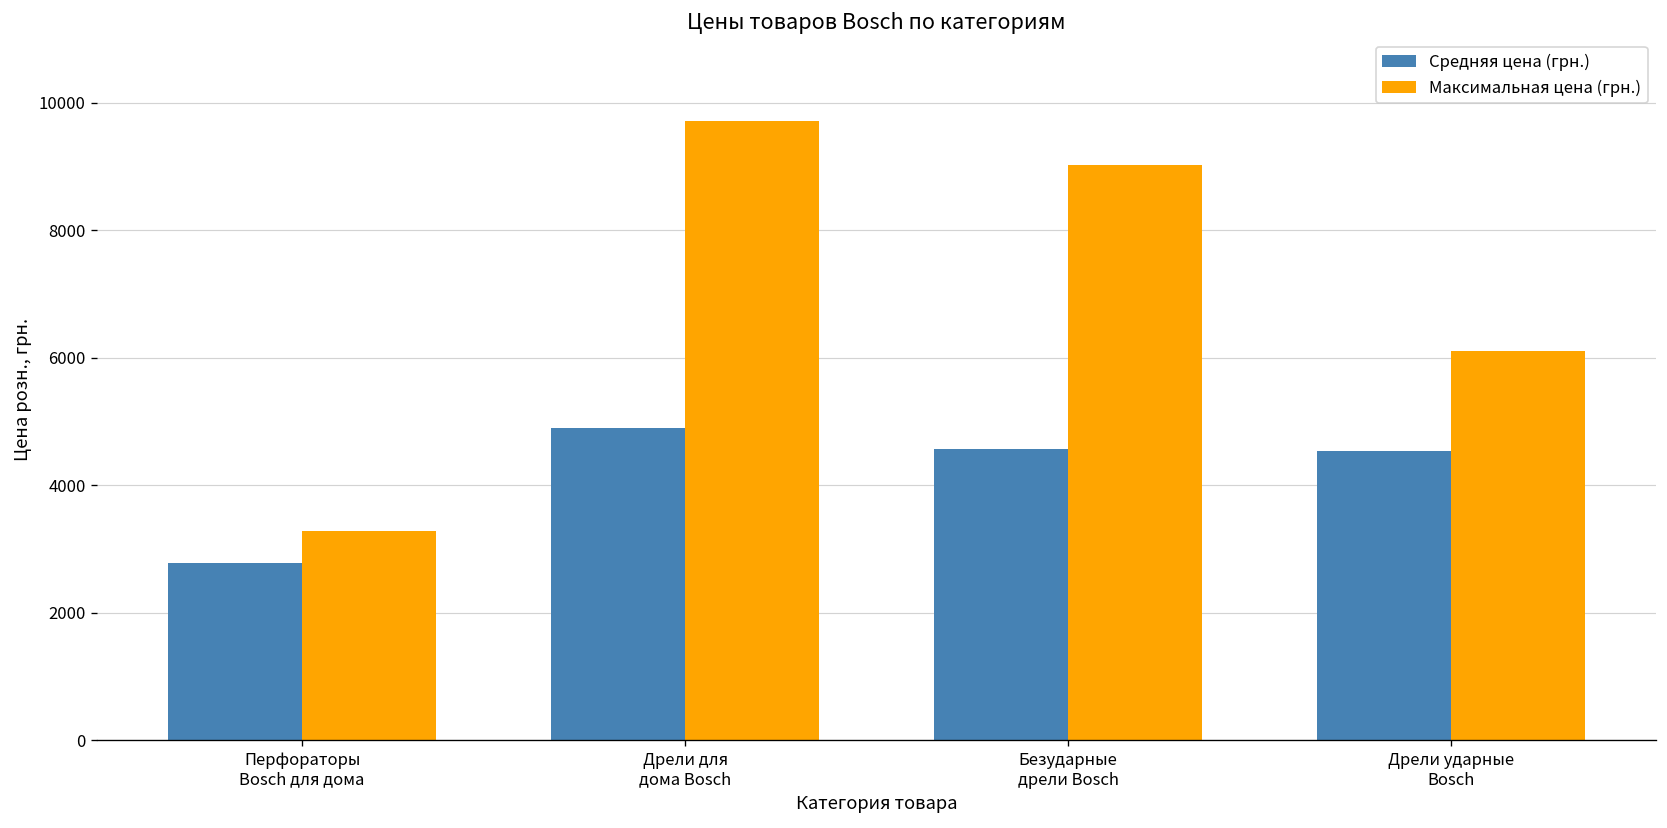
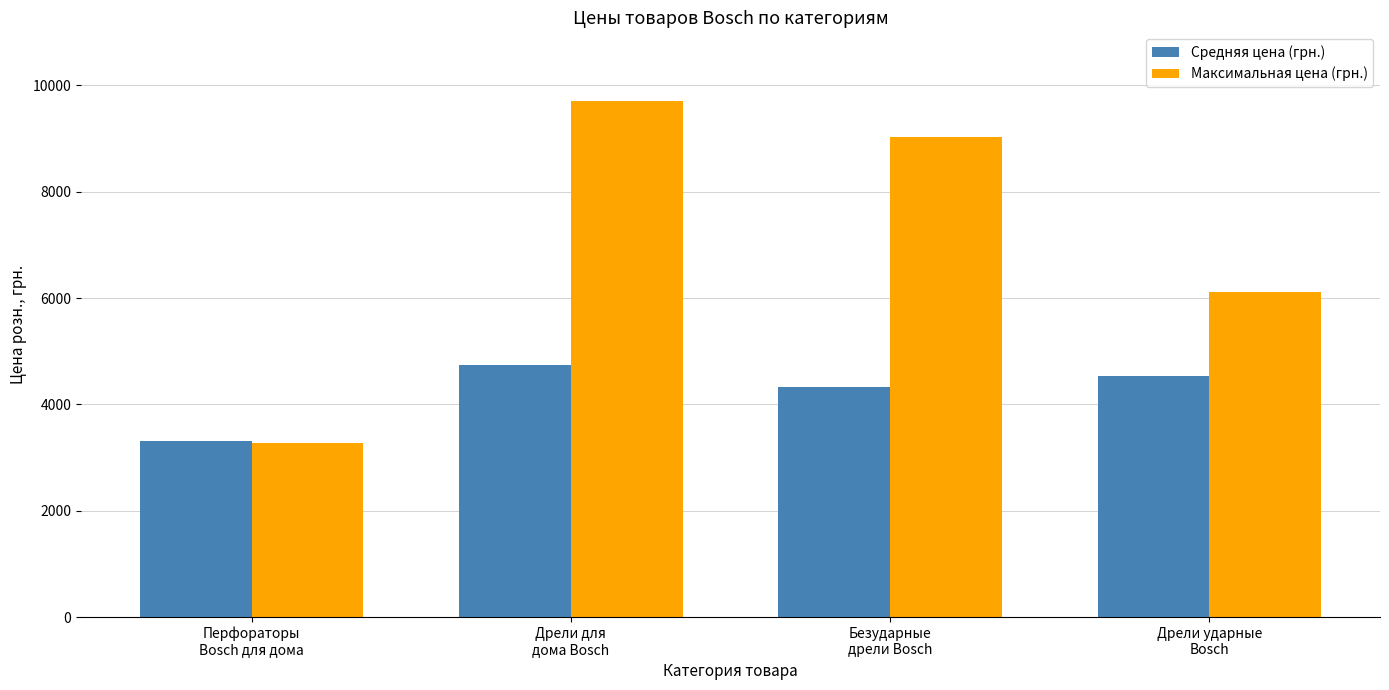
  {
    "Средняя цена (грн.)": {
-     "Перфораторы Bosch для дома": 2800,
-     "Дрели для дома Bosch": 4900,
-     "Безударные дрели Bosch": 4600,
+     "Перфораторы Bosch для дома": 3300,
+     "Дрели для дома Bosch": 4700,
+     "Безударные дрели Bosch": 4300,
      "Дрели ударные Bosch": 4500
    },
    "Максимальная цена (грн.)": {
      "Перфораторы Bosch для дома": 3300,
      "Дрели для дома Bosch": 9700,
      "Безударные дрели Bosch": 9000,
      "Дрели ударные Bosch": 6100
    }
  }
